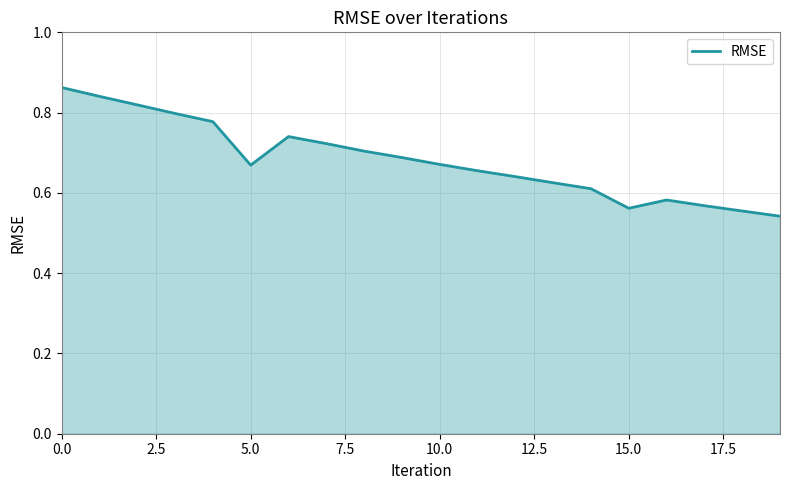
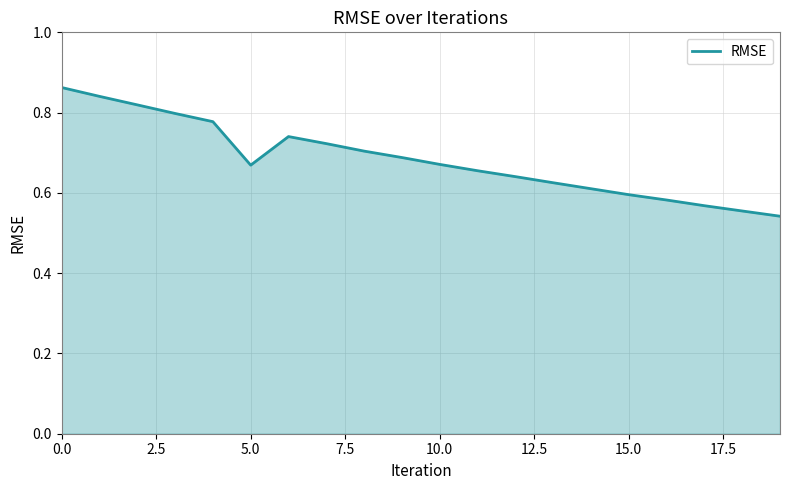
  {
    "0.0": 0.86,
    "5.0": 0.67,
    "10.0": 0.67,
-   "15.0": 0.56
+   "15.0": 0.60
  }
